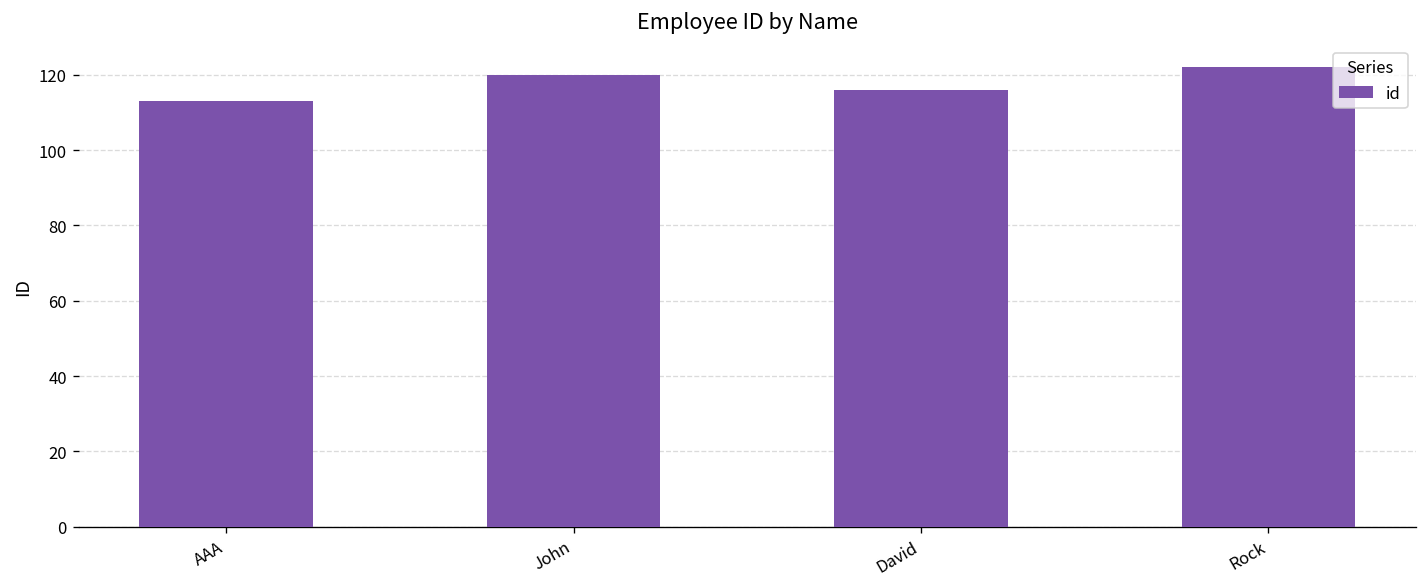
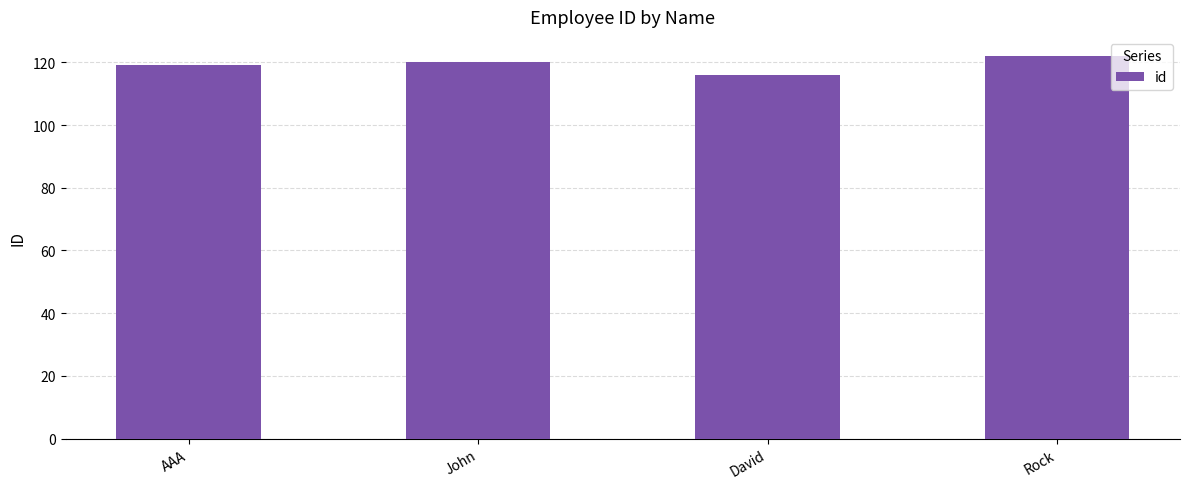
  {
-   "AAA": 113,
+   "AAA": 119,
    "John": 120,
    "David": 116,
    "Rock": 122
  }
